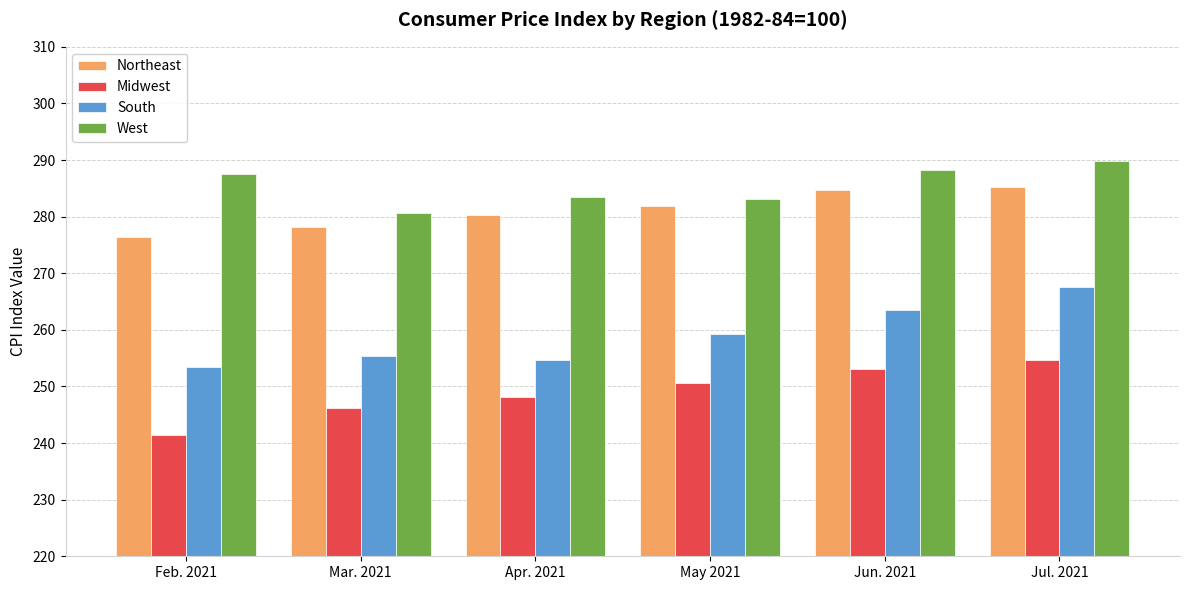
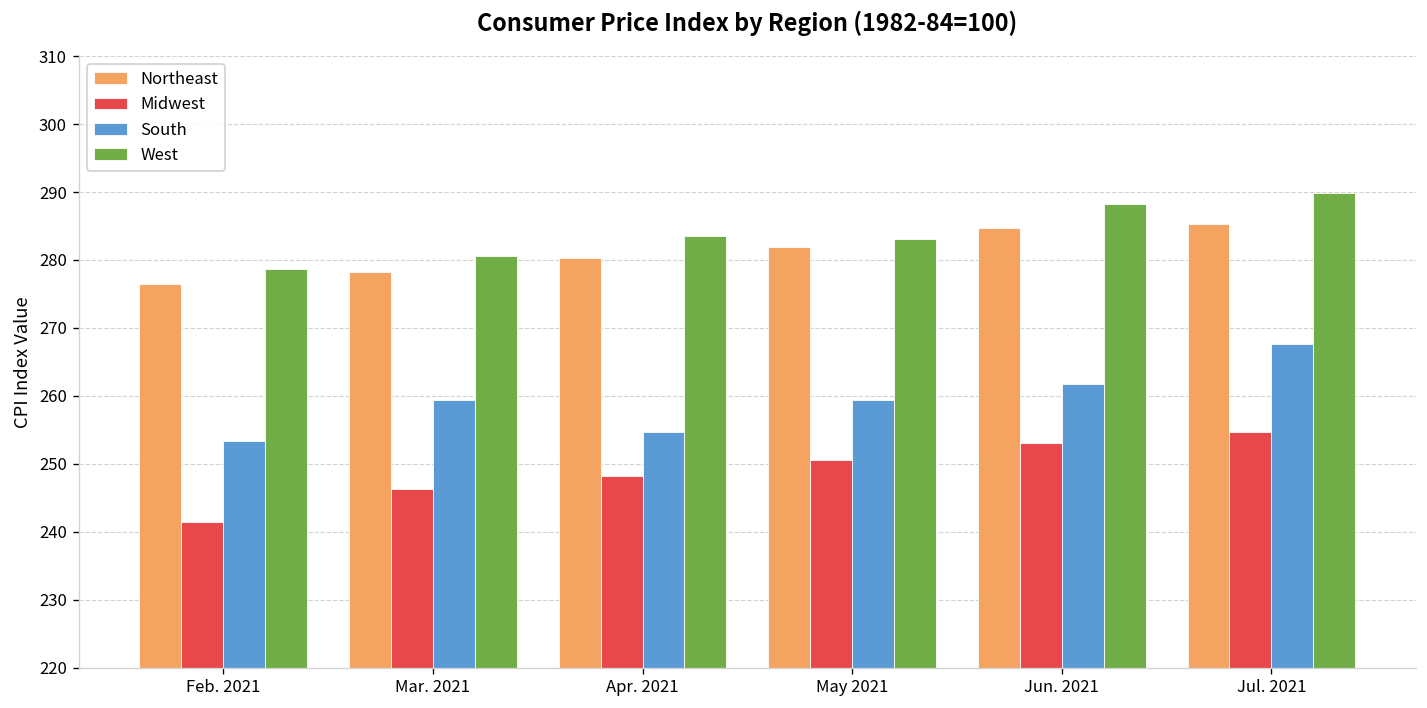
  {
    "Northeast": {
      "Feb. 2021": 276,
      "Mar. 2021": 278,
      "Apr. 2021": 280,
      "May 2021": 282,
      "Jun. 2021": 285,
      "Jul. 2021": 285
    },
    "Midwest": {
      "Feb. 2021": 241,
      "Mar. 2021": 246,
      "Apr. 2021": 248,
      "May 2021": 251,
      "Jun. 2021": 253,
      "Jul. 2021": 255
    },
    "South": {
      "Feb. 2021": 253,
-     "Mar. 2021": 255,
+     "Mar. 2021": 259,
      "Apr. 2021": 255,
      "May 2021": 259,
-     "Jun. 2021": 264,
+     "Jun. 2021": 262,
      "Jul. 2021": 268
    },
    "West": {
-     "Feb. 2021": 288,
+     "Feb. 2021": 279,
      "Mar. 2021": 281,
      "Apr. 2021": 284,
      "May 2021": 283,
      "Jun. 2021": 288,
      "Jul. 2021": 290
    }
  }
